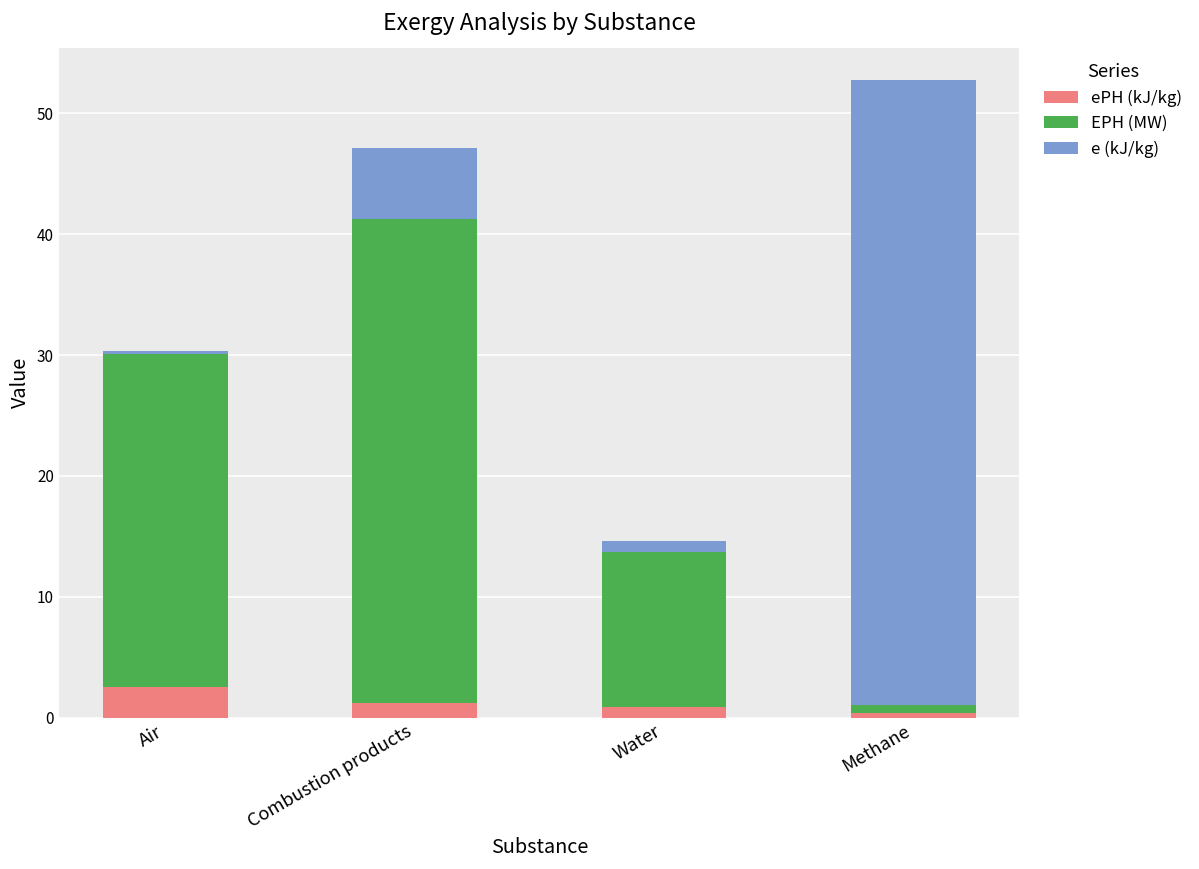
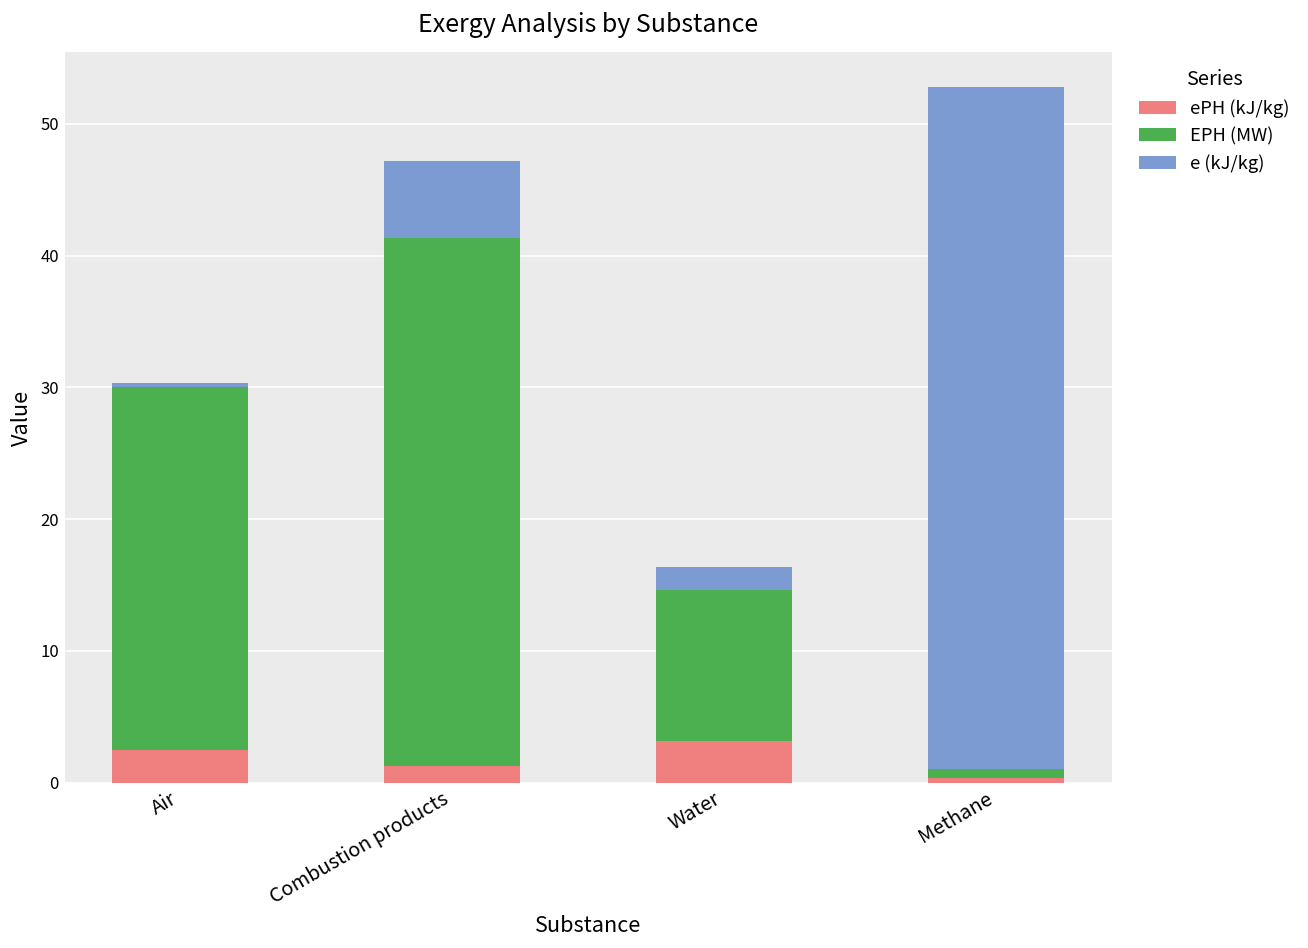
  {
    "ePH (kJ/kg)": {
      "Air": 2.5,
      "Combustion products": 1.2,
-     "Water": 0.9,
+     "Water": 3.2,
      "Methane": 0.4
    },
    "EPH (MW)": {
      "Air": 27.5,
      "Combustion products": 40.1,
-     "Water": 12.8,
+     "Water": 11.4,
      "Methane": 0.6
    },
    "e (kJ/kg)": {
      "Air": 0.3,
      "Combustion products": 5.9,
-     "Water": 0.9,
+     "Water": 1.8,
      "Methane": 51.8
    }
  }
